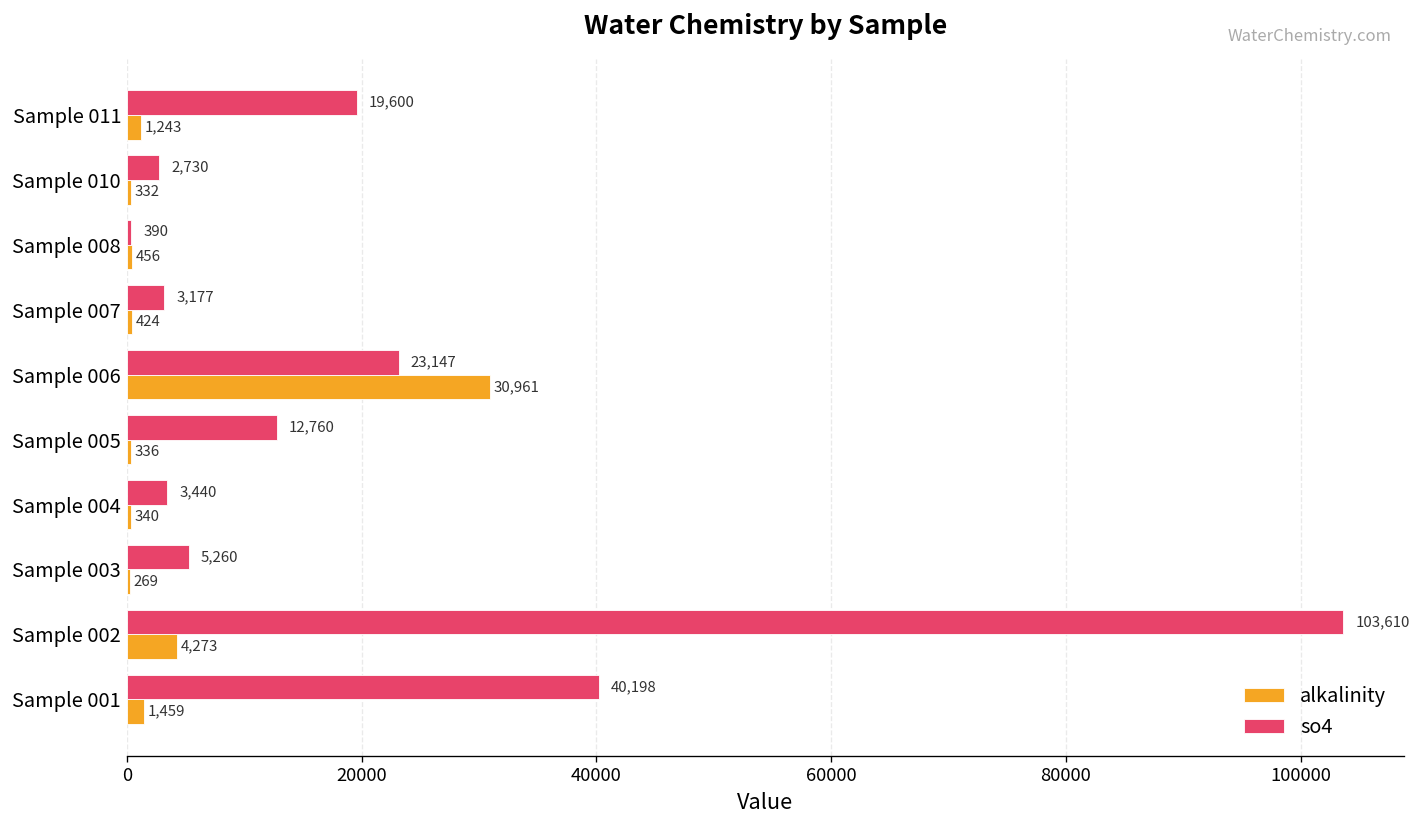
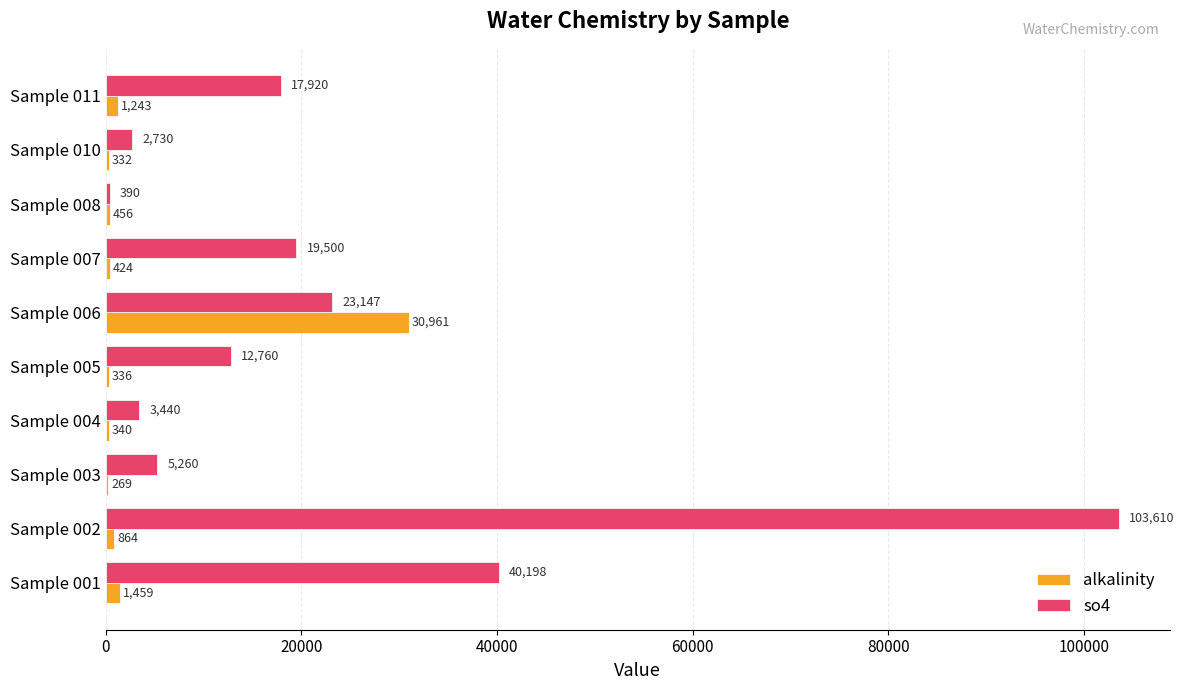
  {
    "alkalinity": {
      "Sample 011": "1,243",
      "Sample 010": "332",
      "Sample 008": "456",
      "Sample 007": "424",
      "Sample 006": "30,961",
      "Sample 005": "336",
      "Sample 004": "340",
      "Sample 003": "269",
-     "Sample 002": "4,273",
+     "Sample 002": "864",
      "Sample 001": "1,459"
    },
    "so4": {
-     "Sample 011": "19,600",
+     "Sample 011": "17,920",
      "Sample 010": "2,730",
      "Sample 008": "390",
-     "Sample 007": "3,177",
+     "Sample 007": "19,500",
      "Sample 006": "23,147",
      "Sample 005": "12,760",
      "Sample 004": "3,440",
      "Sample 003": "5,260",
      "Sample 002": "103,610",
      "Sample 001": "40,198"
    }
  }
